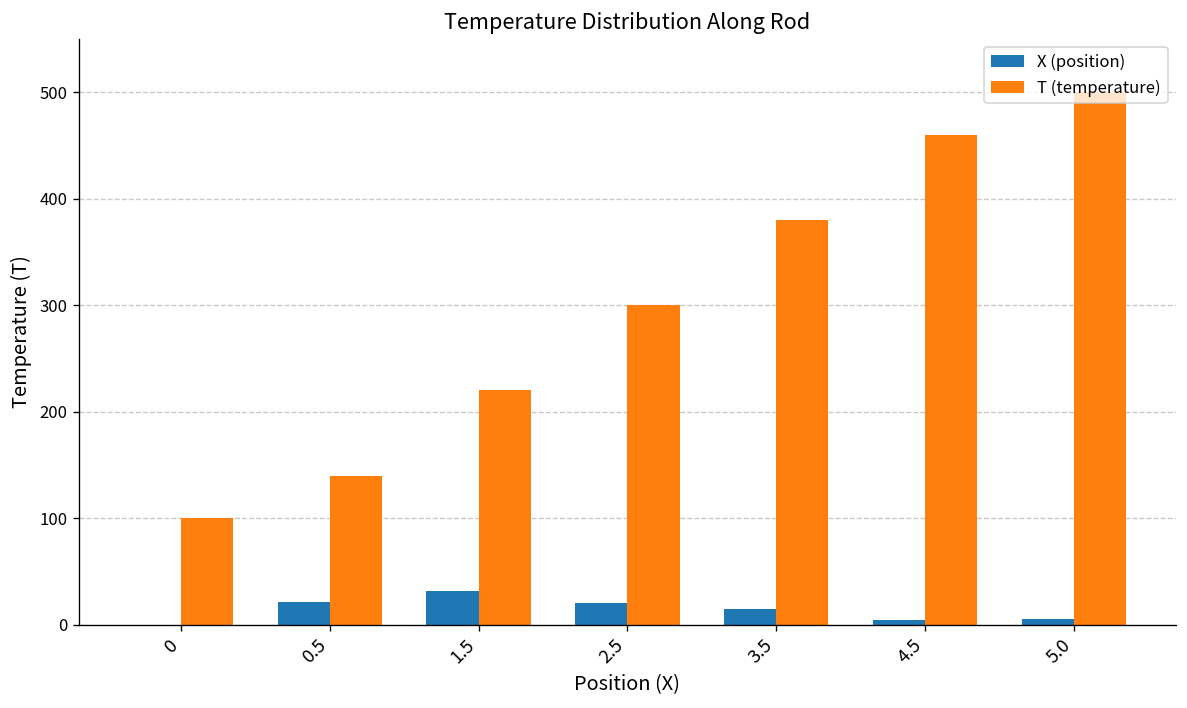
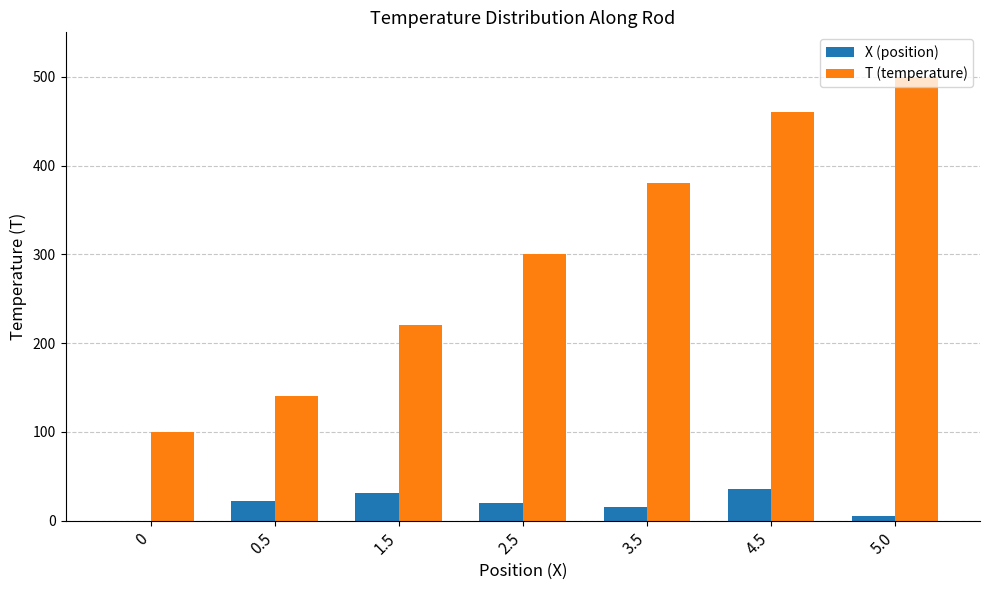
  {
    "X (position)": {
      "0": 0,
      "0.5": 20,
      "1.5": 30,
      "2.5": 20,
      "3.5": 20,
-     "4.5": 0,
+     "4.5": 40,
      "5.0": 10
    },
    "T (temperature)": {
      "0": 100,
      "0.5": 140,
      "1.5": 220,
      "2.5": 300,
      "3.5": 380,
      "4.5": 460
    }
  }
